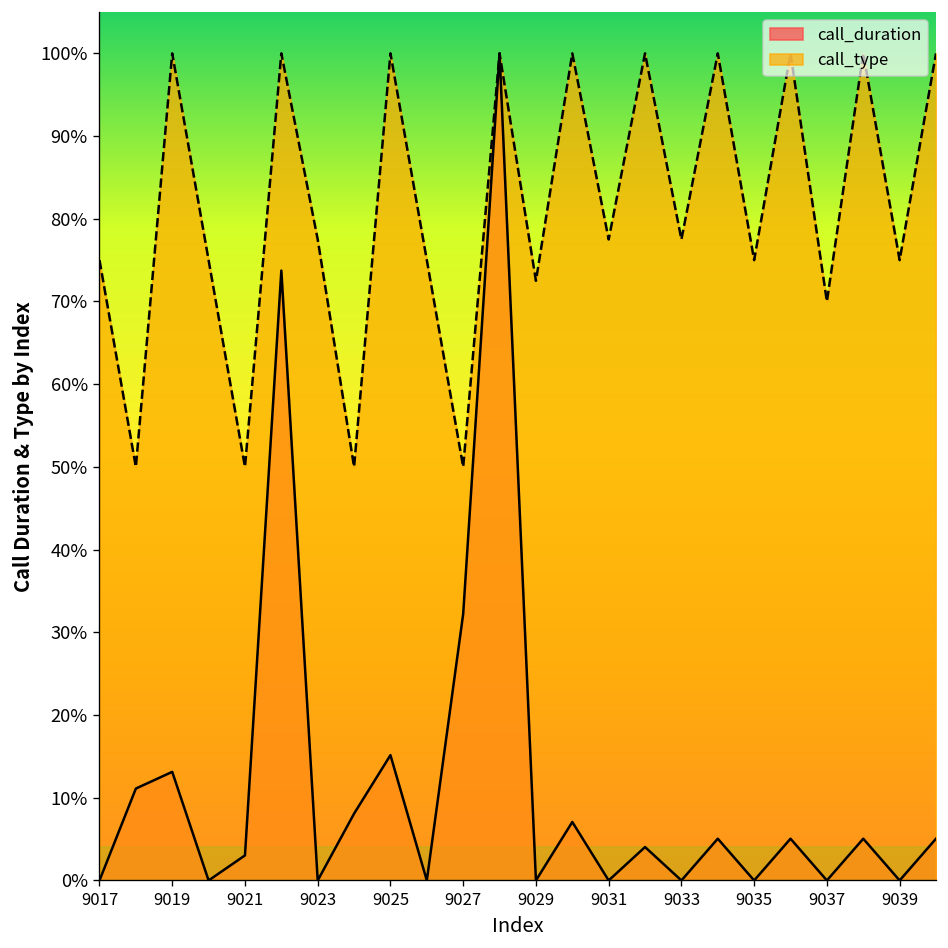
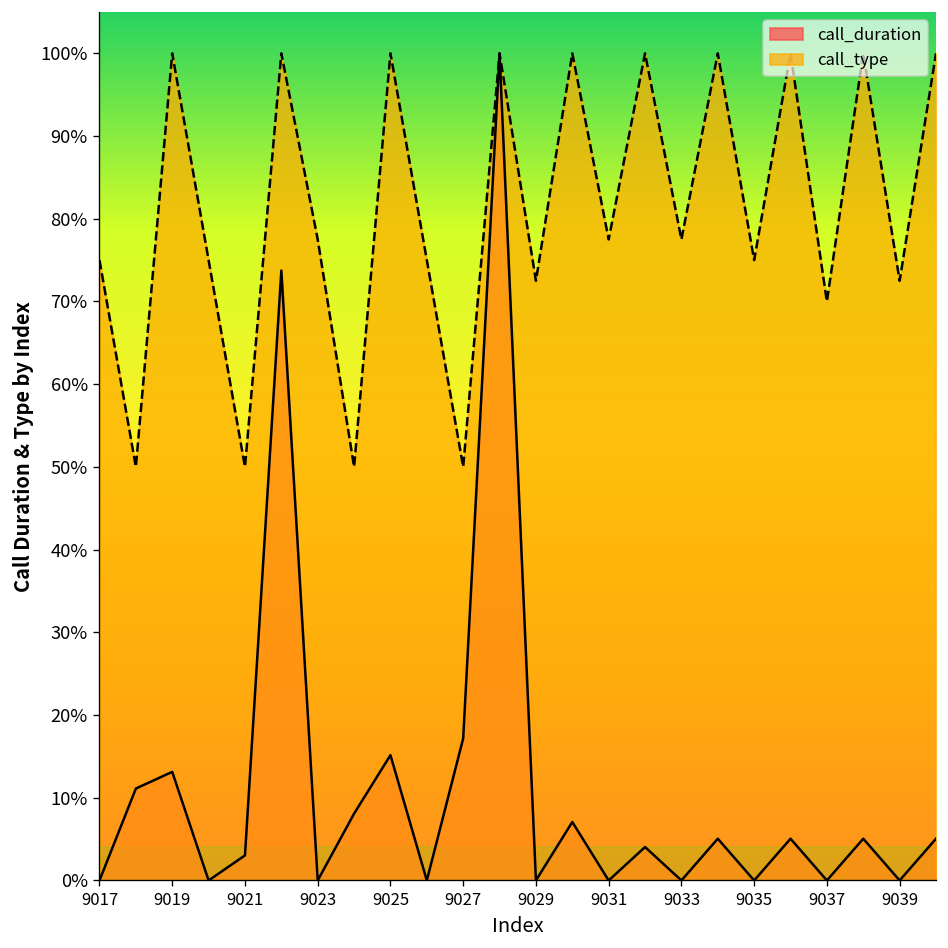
  {
    "call_duration": {
      "9017": "0%",
      "9019": "13%",
      "9021": "3%",
      "9023": "0%",
      "9025": "15%",
-     "9027": "32%",
+     "9027": "17%",
      "9029": "0%",
      "9031": "0%",
      "9033": "0%",
      "9035": "0%",
      "9037": "0%",
      "9039": "0%"
    },
    "call_type": {
      "9017": "75%",
      "9019": "100%",
      "9021": "50%",
      "9023": "78%",
      "9025": "100%",
      "9027": "50%",
      "9029": "73%",
      "9031": "78%",
      "9033": "78%",
      "9035": "75%",
      "9037": "70%",
-     "9039": "75%"
+     "9039": "73%"
    }
  }
